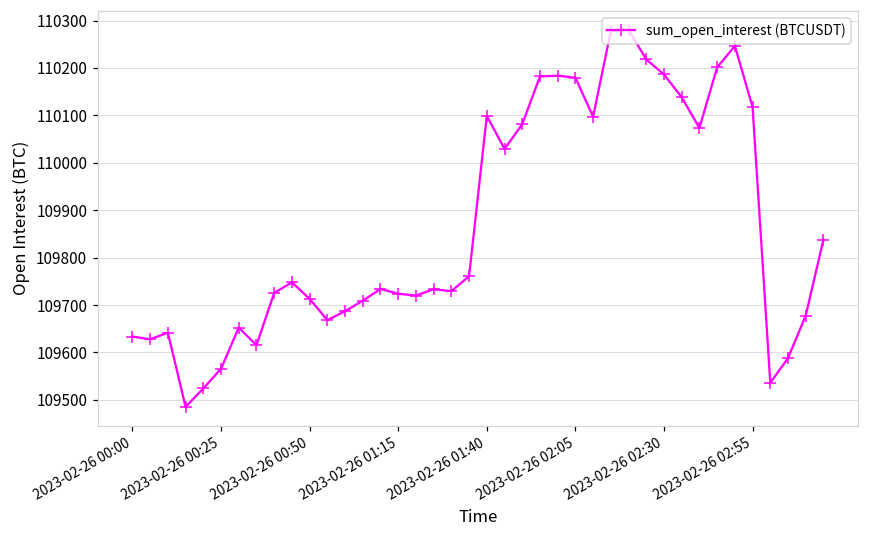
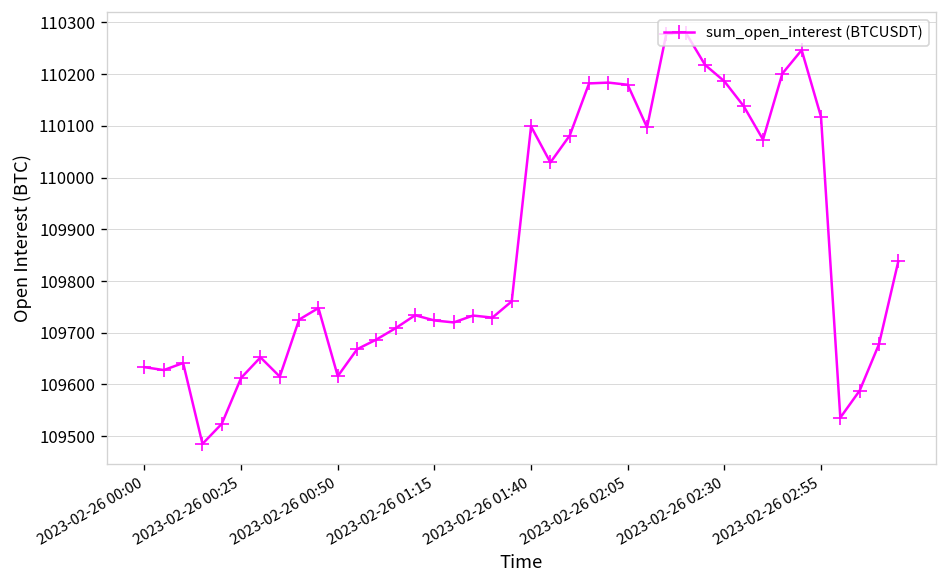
  {
    "2023-02-26 00:00": 109630,
-   "2023-02-26 00:25": 109570,
-   "2023-02-26 00:50": 109710,
+   "2023-02-26 00:25": 109610,
+   "2023-02-26 00:50": 109620,
    "2023-02-26 01:15": 109720,
    "2023-02-26 01:40": 110100,
    "2023-02-26 02:05": 110180,
    "2023-02-26 02:30": 110190,
    "2023-02-26 02:55": 110120
  }
